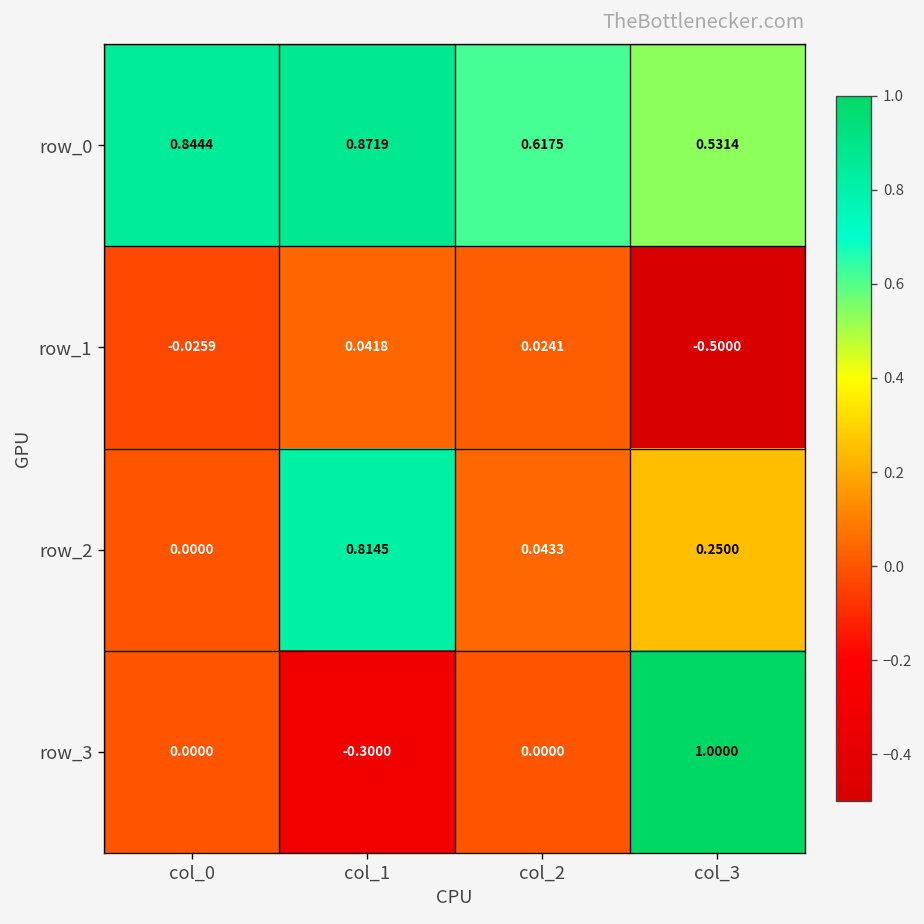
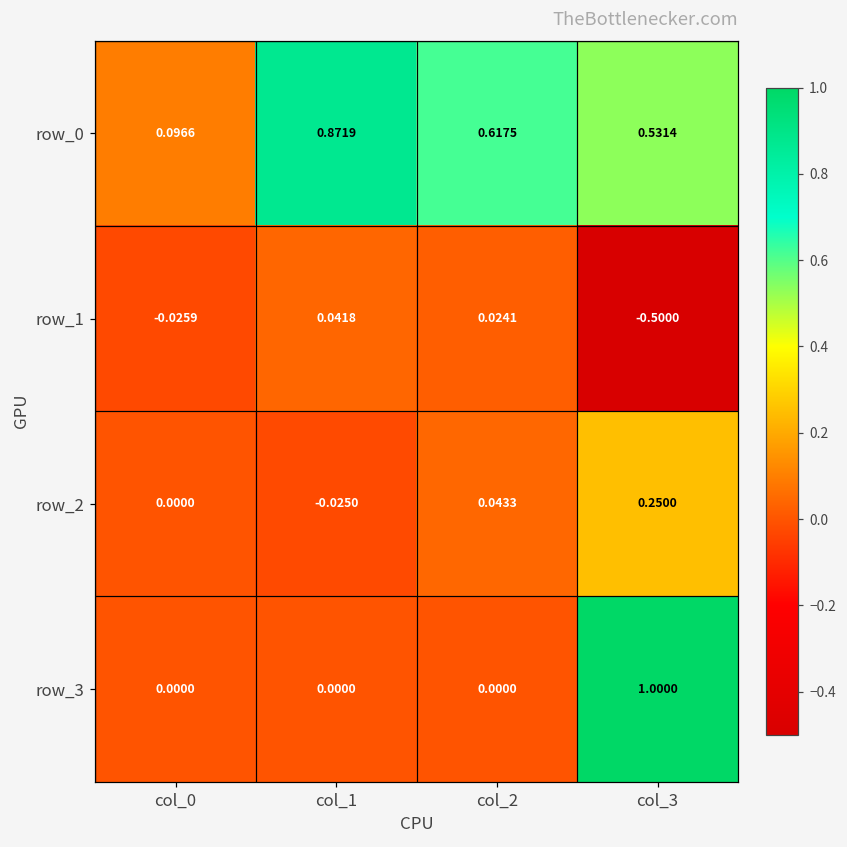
  {
    "row_0": {
-     "col_0": 0.8444,
+     "col_0": 0.0966,
      "col_1": 0.8719,
      "col_2": 0.6175,
      "col_3": 0.5314
    },
    "row_1": {
      "col_0": -0.0259,
      "col_1": 0.0418,
      "col_2": 0.0241,
      "col_3": -0.5000
    },
    "row_2": {
      "col_0": 0.0000,
-     "col_1": 0.8145,
+     "col_1": -0.0250,
      "col_2": 0.0433,
      "col_3": 0.2500
    },
    "row_3": {
      "col_0": 0.0000,
-     "col_1": -0.3000,
+     "col_1": 0.0000,
      "col_2": 0.0000,
      "col_3": 1.0000
    }
  }
